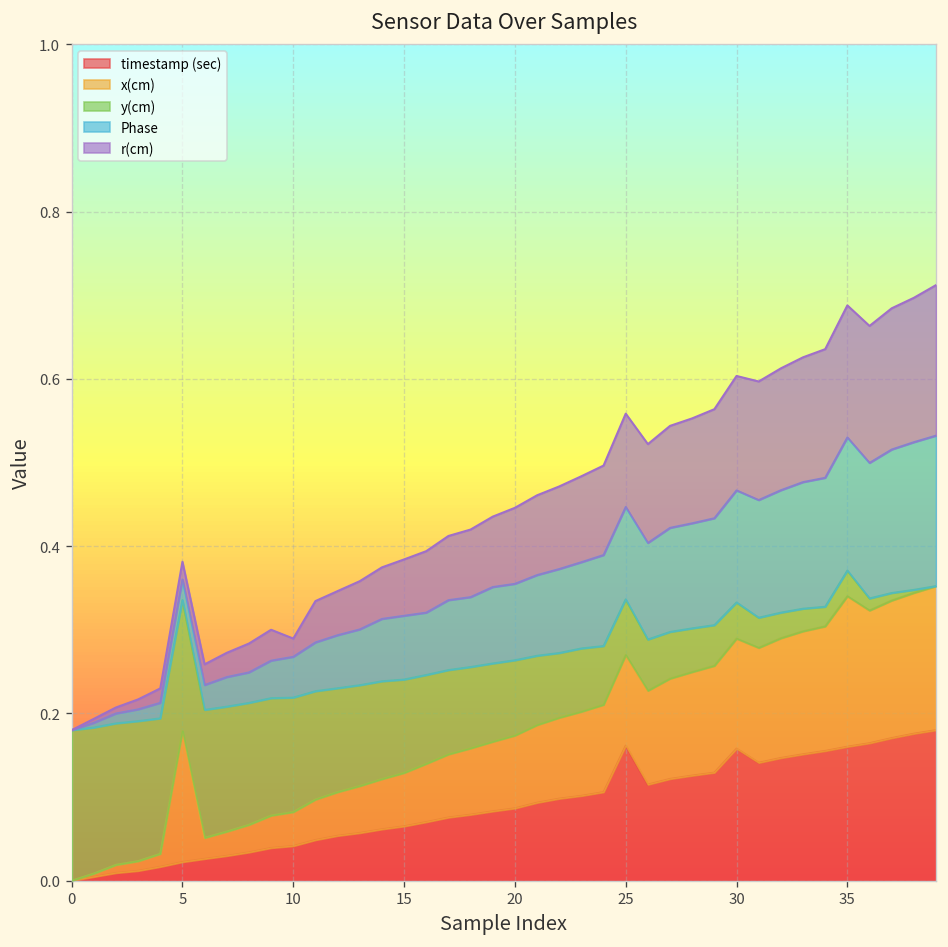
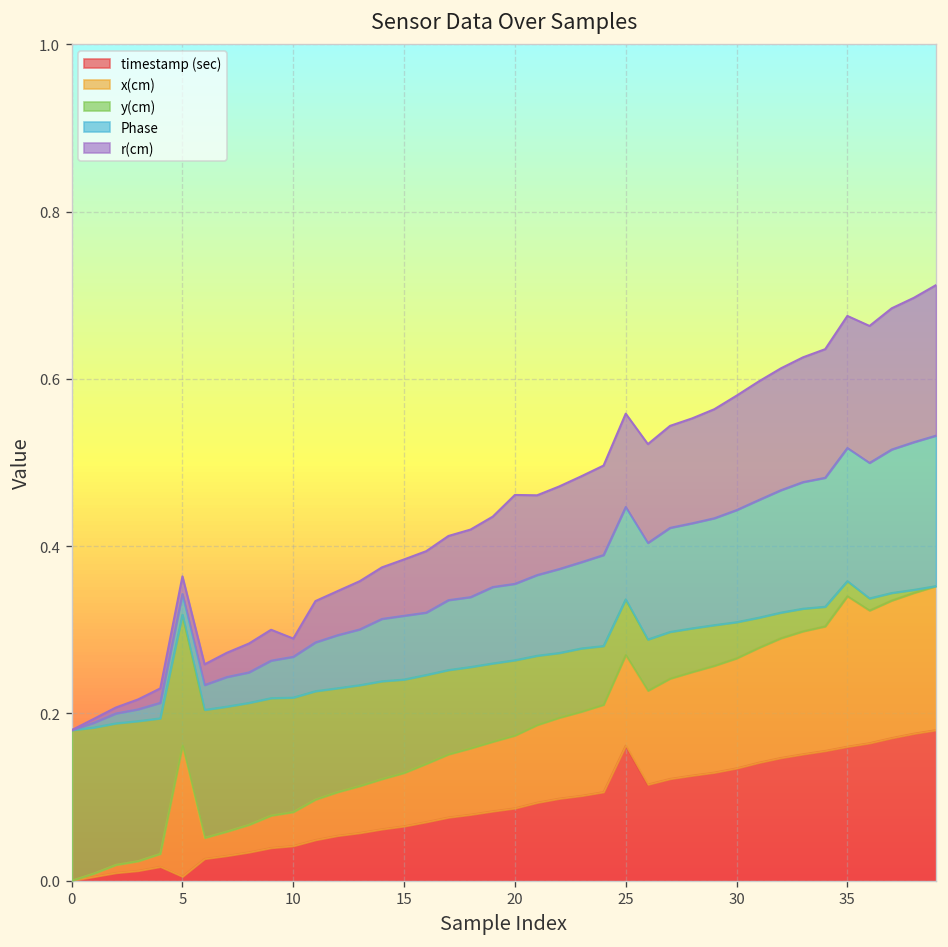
  {
    "timestamp (sec)": {
-     "5": 0.02,
+     "5": 0.00,
      "10": 0.04,
      "15": 0.07,
      "20": 0.09,
      "25": 0.16,
-     "30": 0.16,
+     "30": 0.13,
      "35": 0.16
    },
    "x(cm)": {
      "5": 0.16,
      "10": 0.04,
      "15": 0.06,
      "20": 0.09,
      "25": 0.11,
      "30": 0.13,
      "35": 0.18
    },
    "y(cm)": {
      "5": 0.16,
      "10": 0.14,
      "15": 0.11,
      "20": 0.09,
      "25": 0.07,
      "30": 0.04,
-     "35": 0.03
+     "35": 0.02
    },
    "Phase": {
      "5": 0.02,
      "10": 0.05,
      "15": 0.08,
      "20": 0.09,
      "25": 0.11,
      "30": 0.13,
      "35": 0.16
    },
    "r(cm)": {
      "5": 0.02,
      "10": 0.02,
      "15": 0.07,
-     "20": 0.09,
+     "20": 0.11,
      "25": 0.11,
      "30": 0.14,
      "35": 0.16
    }
  }
